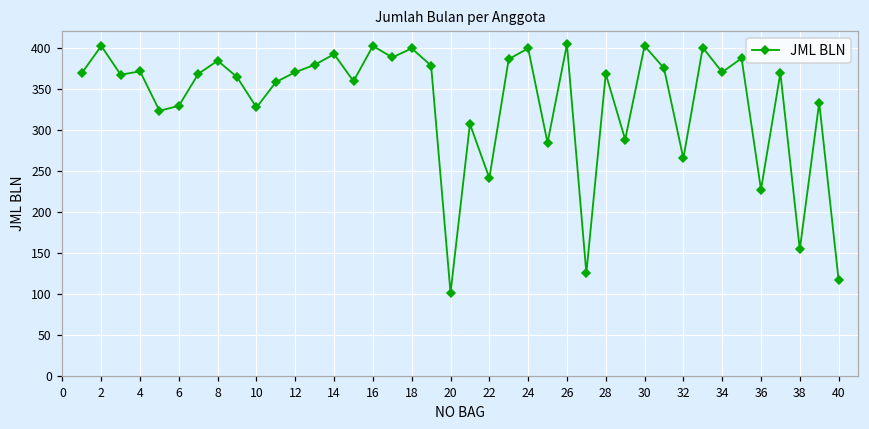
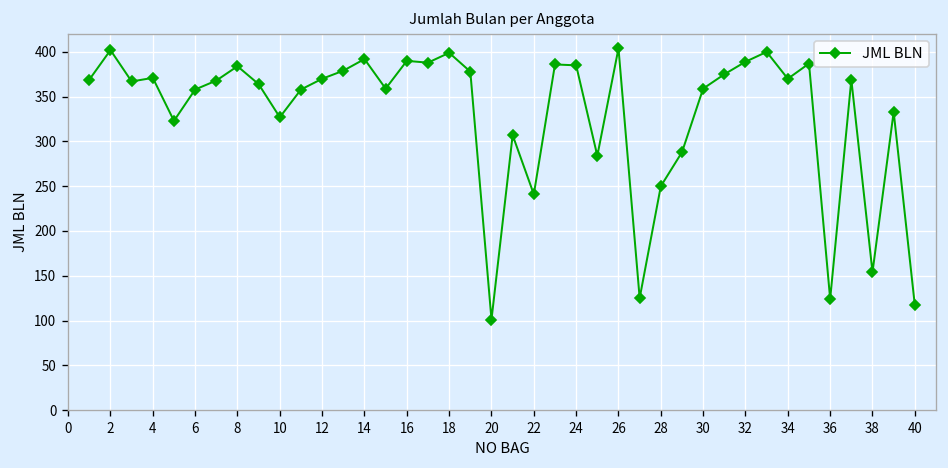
  {
    "2": 400,
    "4": 370,
-   "6": 330,
+   "6": 360,
    "8": 380,
    "10": 330,
    "12": 370,
    "14": 390,
-   "16": 400,
+   "16": 390,
    "18": 400,
    "20": 100,
    "22": 240,
-   "24": 400,
+   "24": 390,
    "26": 400,
-   "28": 370,
-   "30": 400,
-   "32": 270,
+   "28": 250,
+   "30": 360,
+   "32": 390,
    "34": 370,
-   "36": 230,
+   "36": 120,
    "38": 150,
    "40": 120
  }
